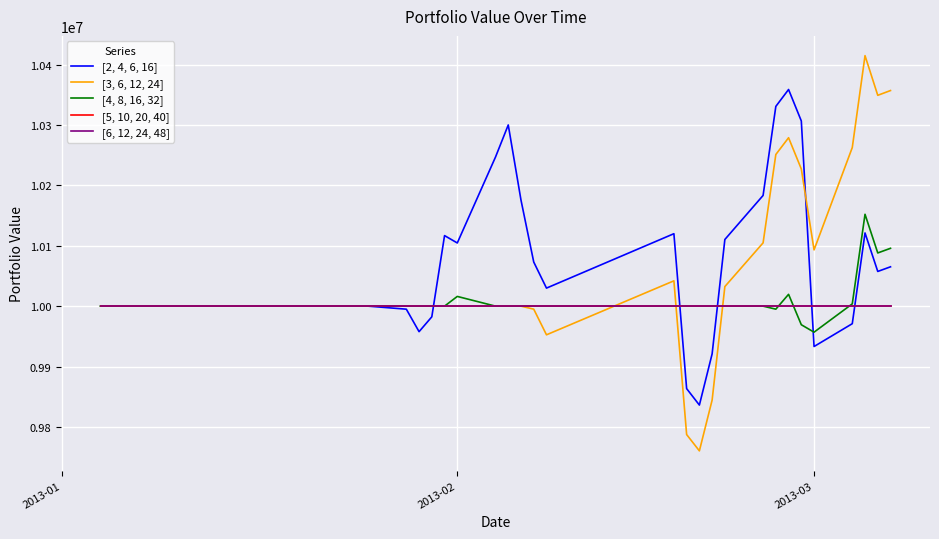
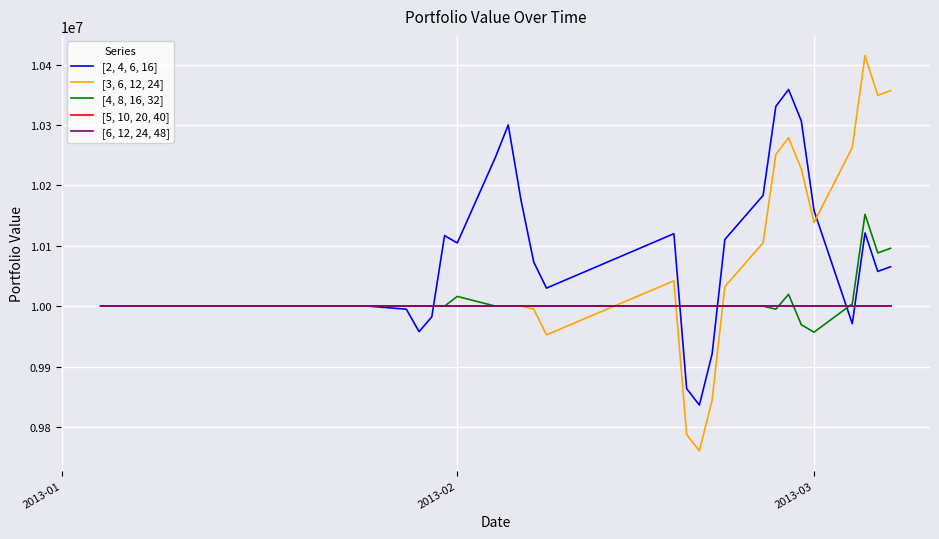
  {
    "[2, 4, 6, 16]": {
      "2013-02": 10100000,
-     "2013-03": 9930000
+     "2013-03": 10160000
    },
    "[3, 6, 12, 24]": {
-     "2013-03": 10090000
+     "2013-03": 10140000
    },
    "[4, 8, 16, 32]": {
      "2013-02": 10020000,
      "2013-03": 9960000
    },
    "[6, 12, 24, 48]": {
      "2013-03": 10000000
    }
  }
